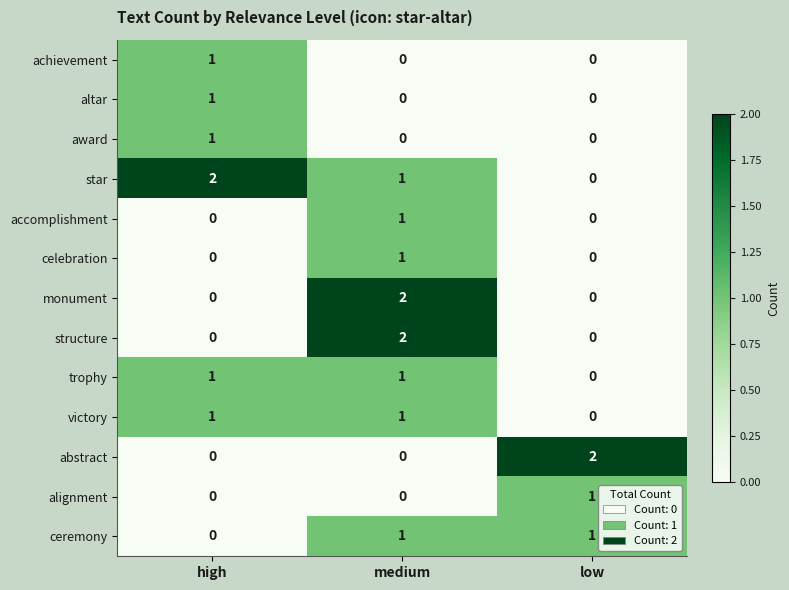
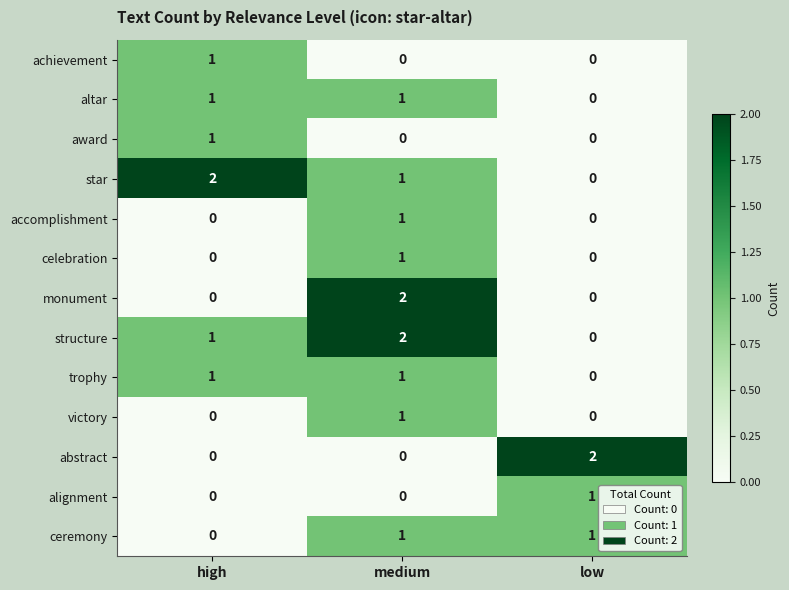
  {
    "achievement": {
      "high": 1,
      "medium": 0,
      "low": 0
    },
    "altar": {
      "high": 1,
-     "medium": 0,
+     "medium": 1,
      "low": 0
    },
    "award": {
      "high": 1,
      "medium": 0,
      "low": 0
    },
    "star": {
      "high": 2,
      "medium": 1,
      "low": 0
    },
    "accomplishment": {
      "high": 0,
      "medium": 1,
      "low": 0
    },
    "celebration": {
      "high": 0,
      "medium": 1,
      "low": 0
    },
    "monument": {
      "high": 0,
      "medium": 2,
      "low": 0
    },
    "structure": {
-     "high": 0,
+     "high": 1,
      "medium": 2,
      "low": 0
    },
    "trophy": {
      "high": 1,
      "medium": 1,
      "low": 0
    },
    "victory": {
-     "high": 1,
+     "high": 0,
      "medium": 1,
      "low": 0
    },
    "abstract": {
      "high": 0,
      "medium": 0,
      "low": 2
    },
    "alignment": {
      "high": 0,
      "medium": 0,
      "low": 1
    },
    "ceremony": {
      "high": 0,
      "medium": 1,
      "low": 1
    }
  }
